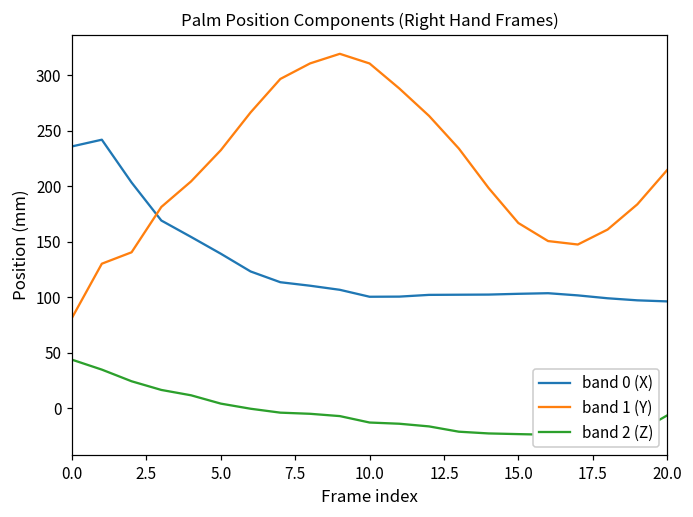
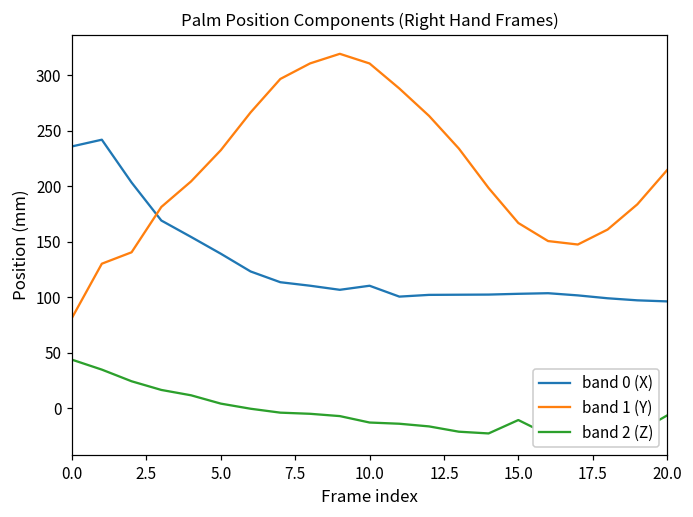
  {
    "band 0 (X)": {
      "0.0": 236,
      "5.0": 139,
-     "10.0": 100,
+     "10.0": 110,
      "15.0": 103,
      "20.0": 96
    },
    "band 1 (Y)": {
      "0.0": 82,
      "5.0": 233,
      "10.0": 311,
      "15.0": 167,
      "20.0": 215
    },
    "band 2 (Z)": {
      "0.0": 44,
      "5.0": 4,
      "10.0": -13,
-     "15.0": -23,
+     "15.0": -11,
      "20.0": -6
    }
  }
